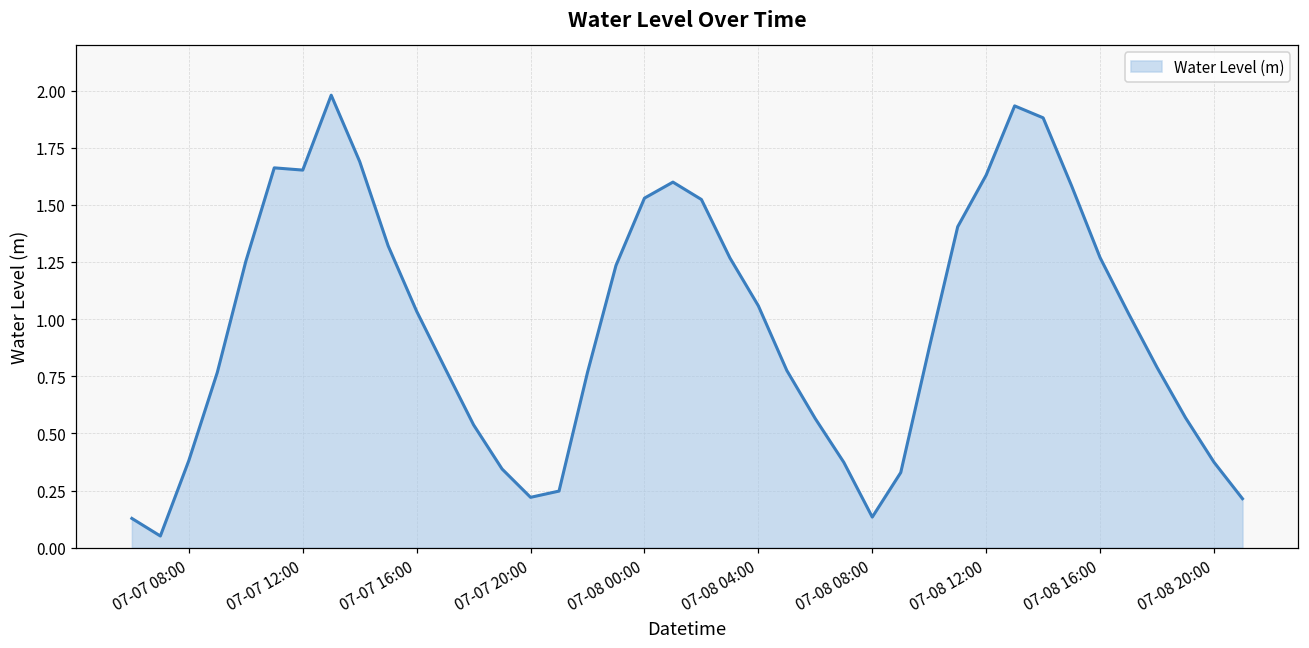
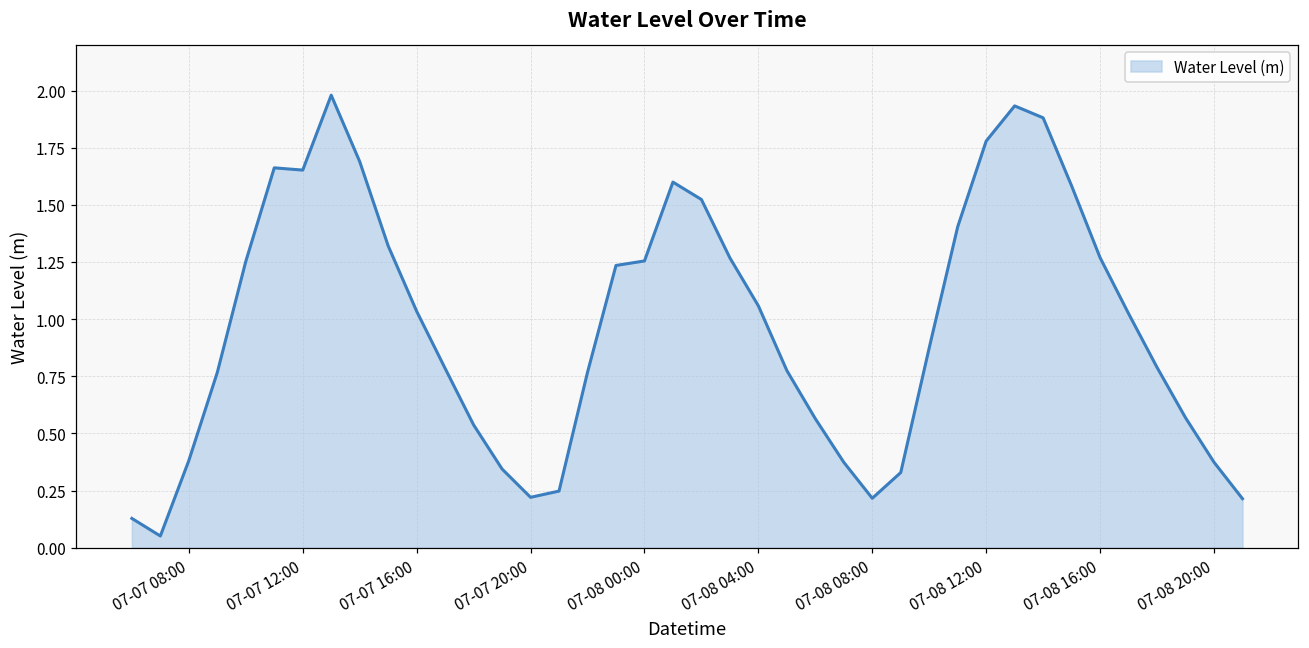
  {
    "07-07 08:00": 0.38,
    "07-07 12:00": 1.65,
    "07-07 16:00": 1.03,
    "07-07 20:00": 0.22,
-   "07-08 00:00": 1.53,
+   "07-08 00:00": 1.25,
    "07-08 04:00": 1.06,
-   "07-08 08:00": 0.13,
-   "07-08 12:00": 1.63,
+   "07-08 08:00": 0.22,
+   "07-08 12:00": 1.78,
    "07-08 16:00": 1.27,
    "07-08 20:00": 0.37
  }
